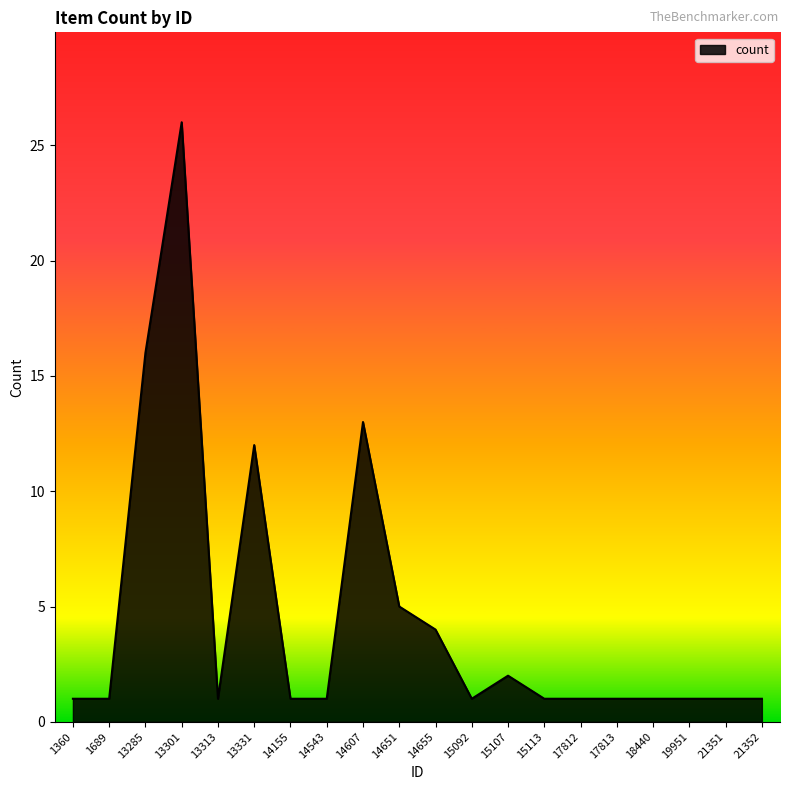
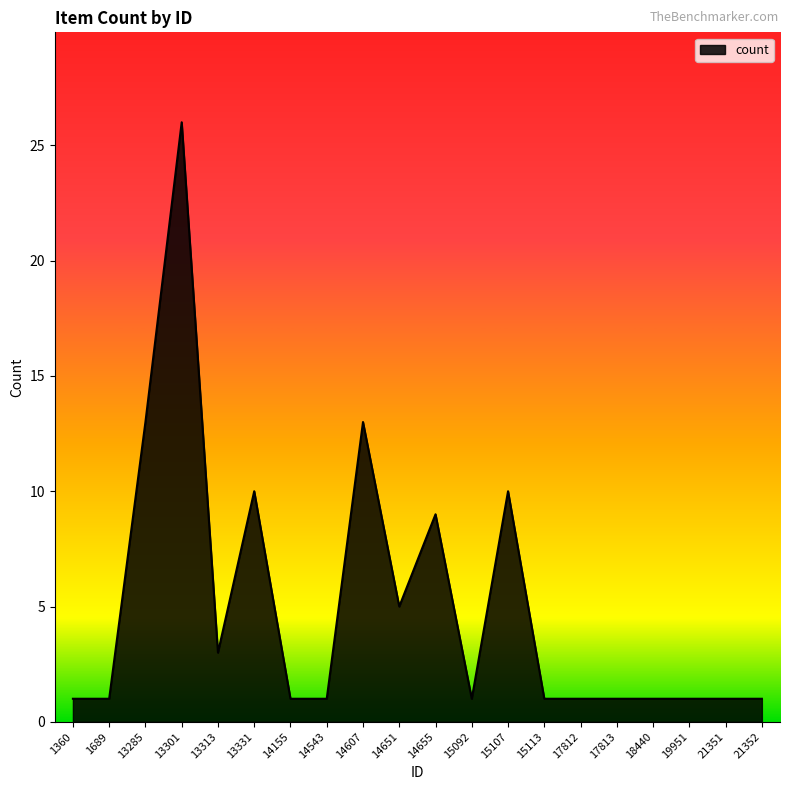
  {
    "1360": 1,
    "1689": 1,
-   "13285": 16,
+   "13285": 13,
    "13301": 26,
-   "13313": 1,
-   "13331": 12,
+   "13313": 3,
+   "13331": 10,
    "14155": 1,
    "14543": 1,
    "14607": 13,
    "14651": 5,
-   "14655": 4,
+   "14655": 9,
    "15092": 1,
-   "15107": 2,
+   "15107": 10,
    "15113": 1,
    "17812": 1,
    "17813": 1,
    "18440": 1,
    "19951": 1,
    "21351": 1,
    "21352": 1
  }
